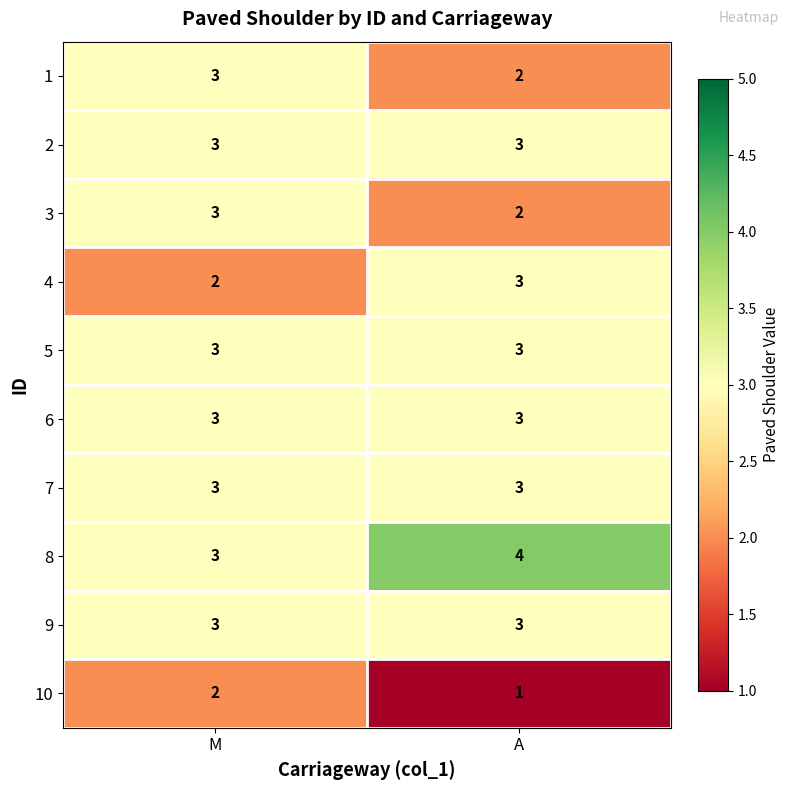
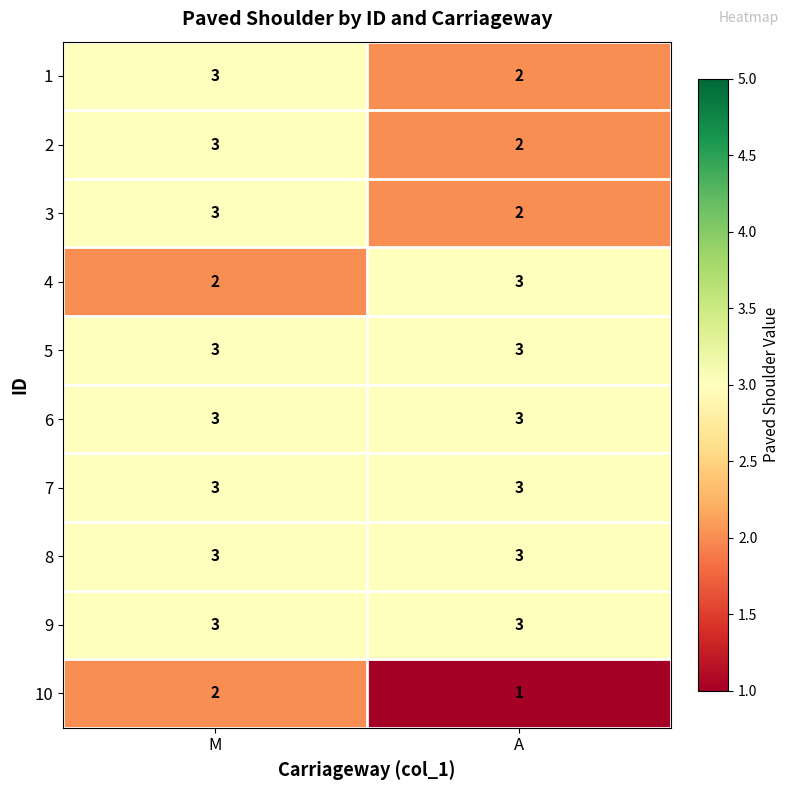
  {
    "1": {
      "M": 3,
      "A": 2
    },
    "2": {
      "M": 3,
-     "A": 3
+     "A": 2
    },
    "3": {
      "M": 3,
      "A": 2
    },
    "4": {
      "M": 2,
      "A": 3
    },
    "5": {
      "M": 3,
      "A": 3
    },
    "6": {
      "M": 3,
      "A": 3
    },
    "7": {
      "M": 3,
      "A": 3
    },
    "8": {
      "M": 3,
-     "A": 4
+     "A": 3
    },
    "9": {
      "M": 3,
      "A": 3
    },
    "10": {
      "M": 2,
      "A": 1
    }
  }
